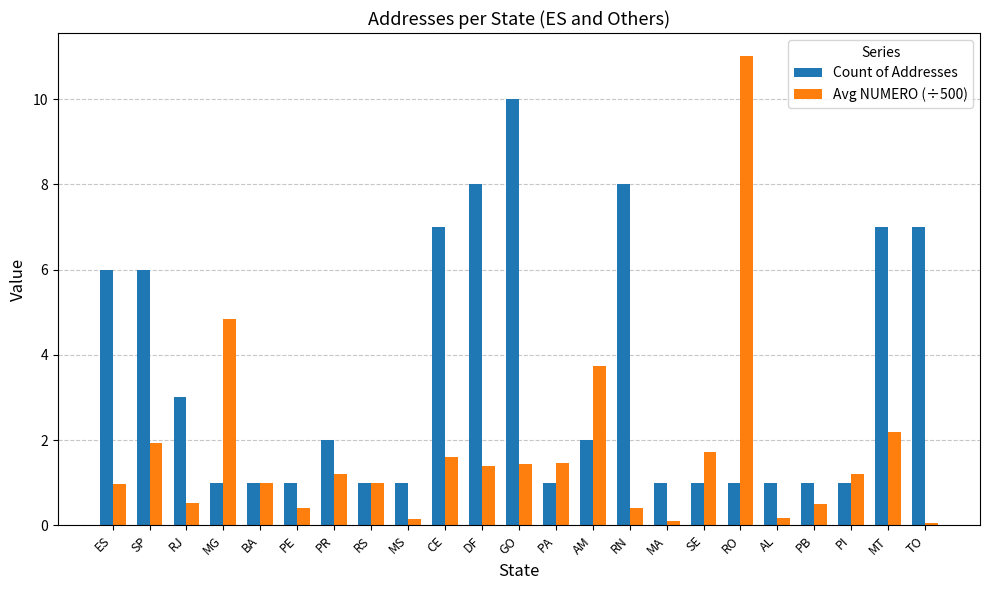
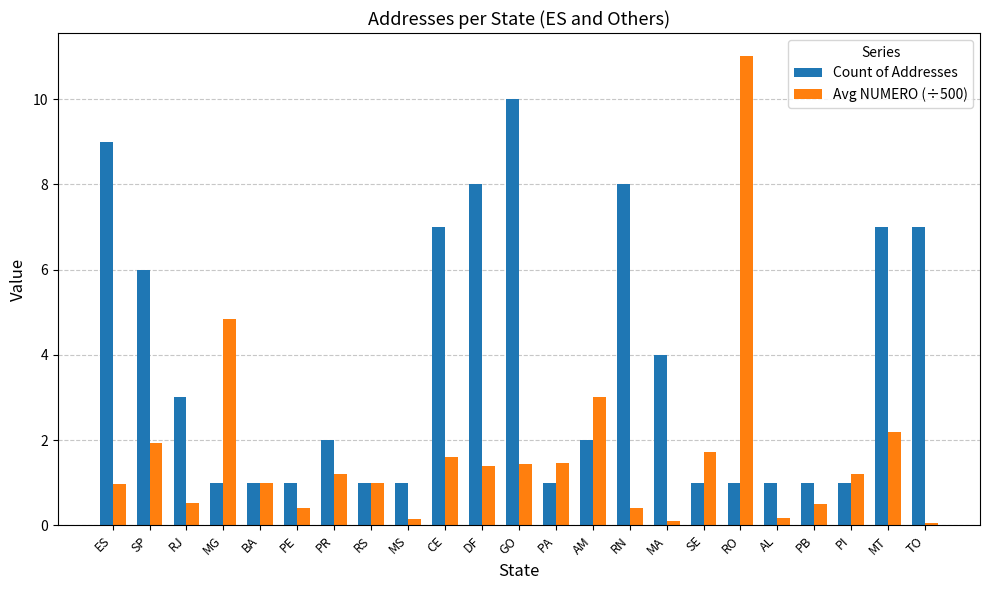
  {
    "Count of Addresses": {
-     "ES": 6,
+     "ES": 9,
      "SP": 6,
      "RJ": 3,
      "MG": 1,
      "BA": 1,
      "PE": 1,
      "PR": 2,
      "RS": 1,
      "MS": 1,
      "CE": 7,
      "DF": 8,
      "GO": 10,
      "PA": 1,
      "AM": 2,
      "RN": 8,
-     "MA": 1,
+     "MA": 4,
      "SE": 1,
      "RO": 1,
      "AL": 1,
      "PB": 1,
      "PI": 1,
      "MT": 7,
      "TO": 7
    },
    "Avg NUMERO (÷500)": {
      "ES": 1.0,
      "SP": 1.9,
      "RJ": 0.5,
      "MG": 4.9,
      "BA": 1.0,
      "PE": 0.4,
      "PR": 1.2,
      "RS": 1.0,
      "MS": 0.2,
      "CE": 1.6,
      "DF": 1.4,
      "GO": 1.4,
      "PA": 1.5,
-     "AM": 3.7,
+     "AM": 3.0,
      "RN": 0.4,
      "MA": 0.1,
      "SE": 1.7,
      "RO": 11.0,
      "AL": 0.2,
      "PB": 0.5,
      "PI": 1.2,
      "MT": 2.2,
      "TO": 0.1
    }
  }
